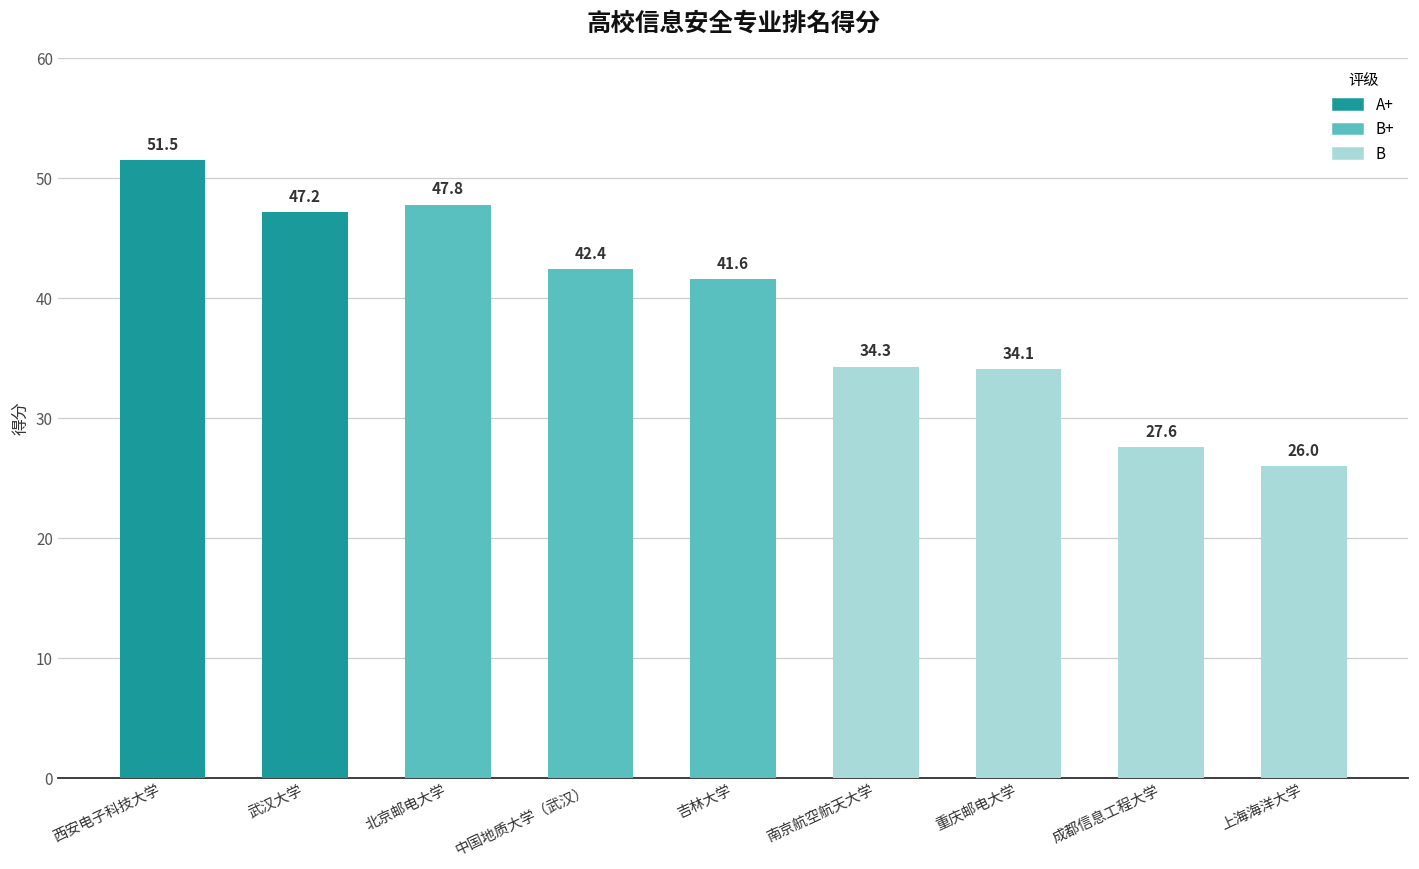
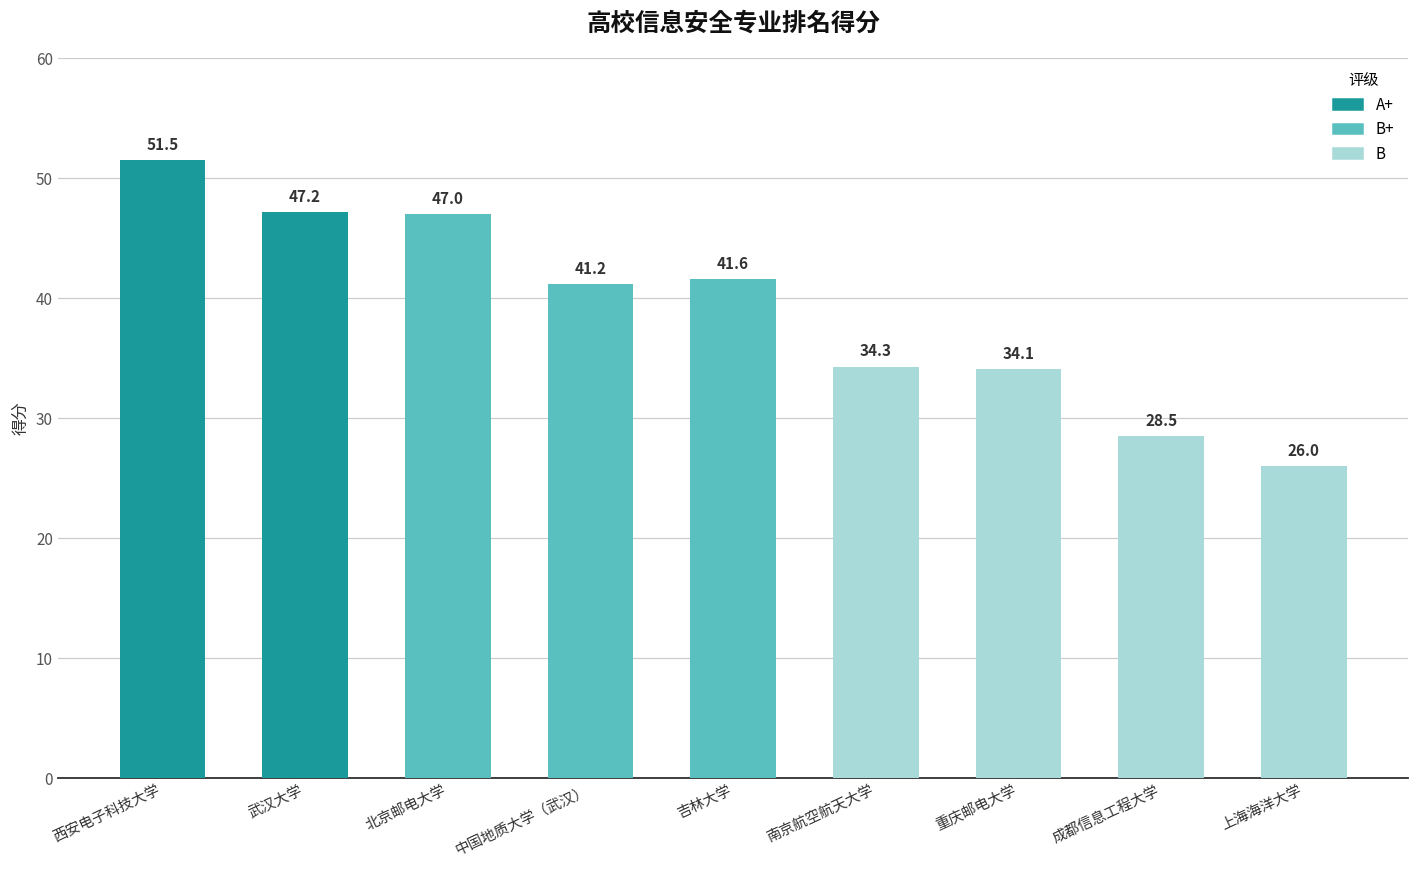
  {
    "西安电子科技大学": 51.5,
    "武汉大学": 47.2,
-   "北京邮电大学": 47.8,
-   "中国地质大学（武汉）": 42.4,
+   "北京邮电大学": 47.0,
+   "中国地质大学（武汉）": 41.2,
    "吉林大学": 41.6,
    "南京航空航天大学": 34.3,
    "重庆邮电大学": 34.1,
-   "成都信息工程大学": 27.6,
+   "成都信息工程大学": 28.5,
    "上海海洋大学": 26.0
  }
